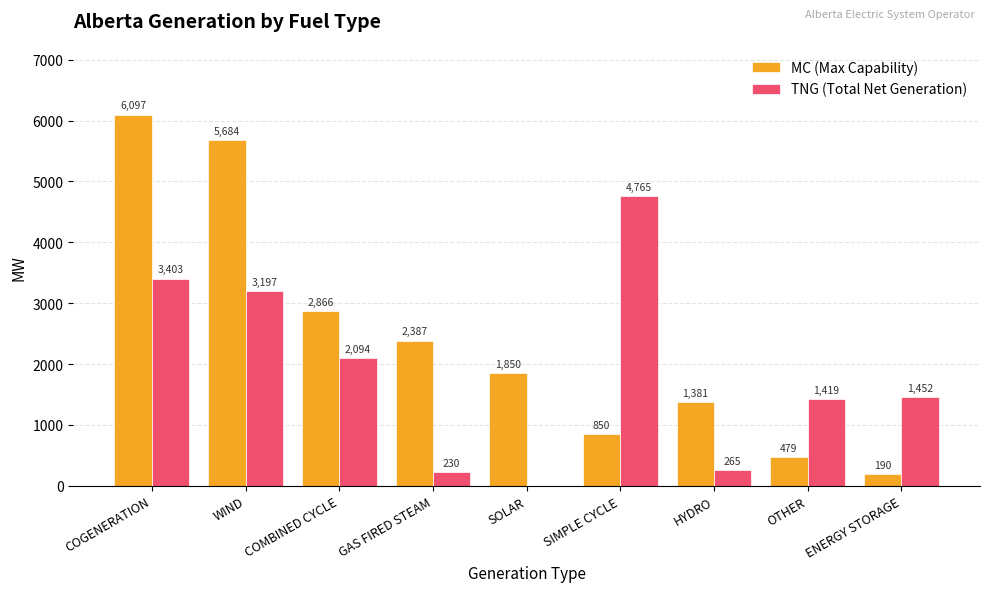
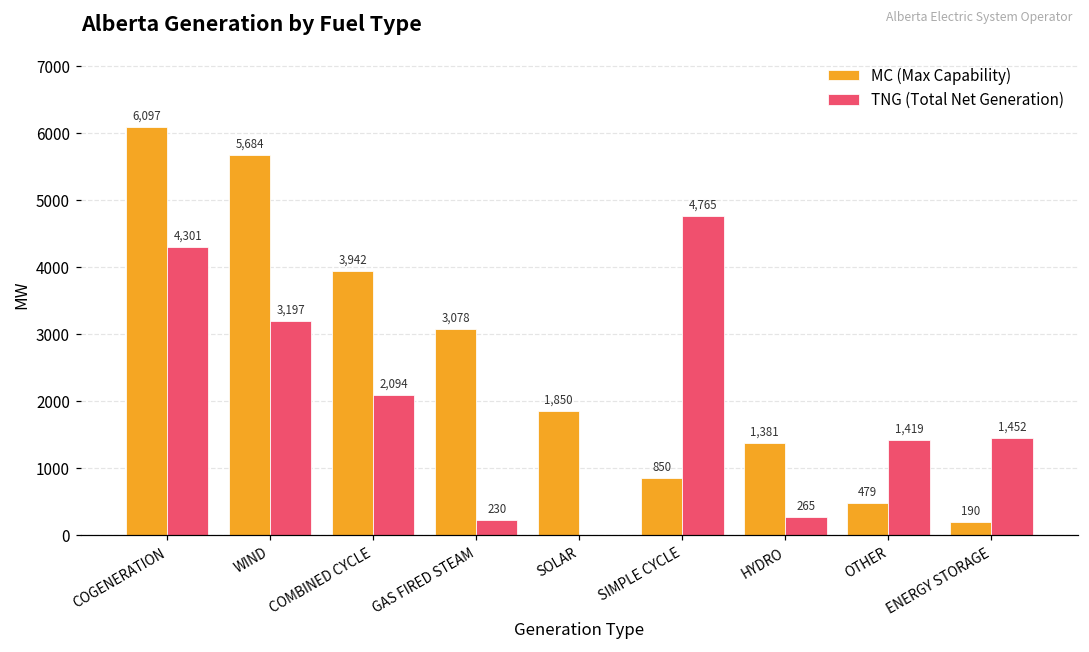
  {
    "MC (Max Capability)": {
      "COGENERATION": "6,097",
      "WIND": "5,684",
-     "COMBINED CYCLE": "2,866",
-     "GAS FIRED STEAM": "2,387",
+     "COMBINED CYCLE": "3,942",
+     "GAS FIRED STEAM": "3,078",
      "SOLAR": "1,850",
      "SIMPLE CYCLE": "850",
      "HYDRO": "1,381",
      "OTHER": "479",
      "ENERGY STORAGE": "190"
    },
    "TNG (Total Net Generation)": {
-     "COGENERATION": "3,403",
+     "COGENERATION": "4,301",
      "WIND": "3,197",
      "COMBINED CYCLE": "2,094",
      "GAS FIRED STEAM": "230",
      "SIMPLE CYCLE": "4,765",
      "HYDRO": "265",
      "OTHER": "1,419",
      "ENERGY STORAGE": "1,452"
    }
  }
